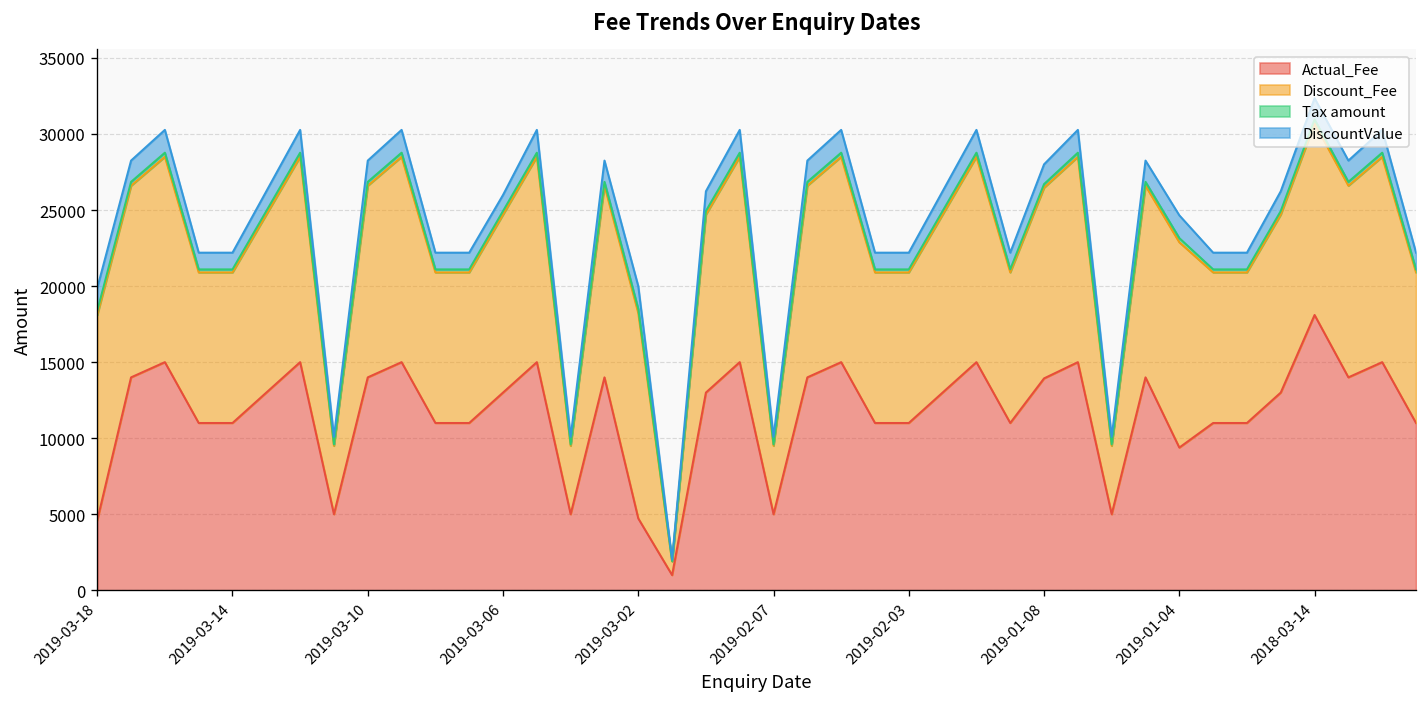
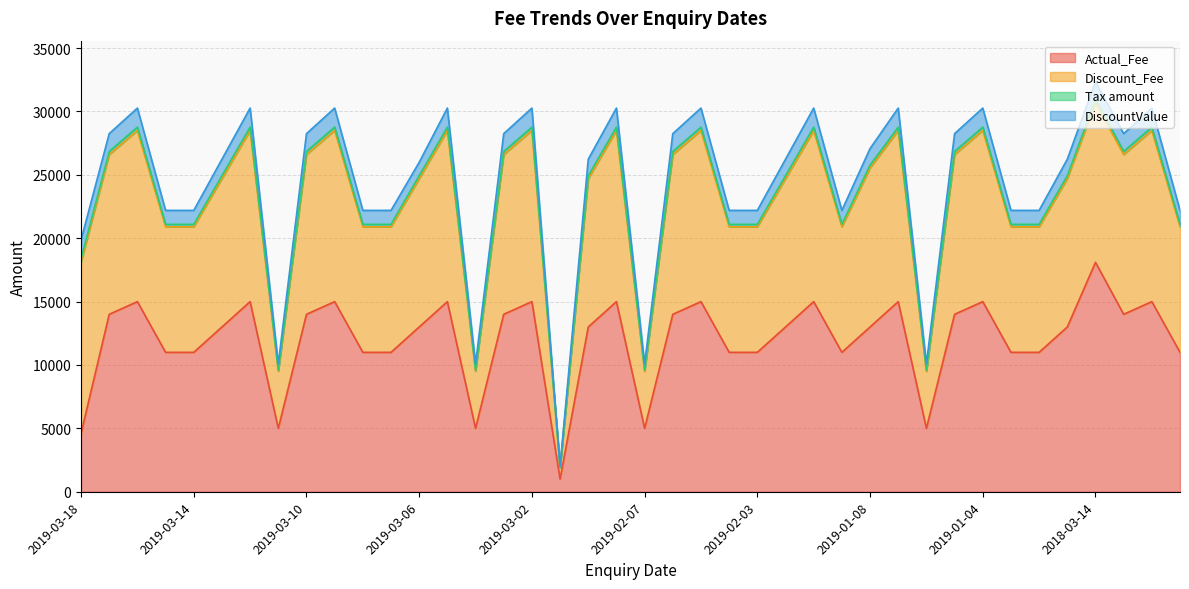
  {
    "Actual_Fee": {
      "2019-03-18": 4600,
      "2019-03-14": 11000,
      "2019-03-10": 14000,
      "2019-03-06": 13000,
-     "2019-03-02": 4700,
+     "2019-03-02": 15000,
      "2019-02-07": 5000,
      "2019-02-03": 11000,
-     "2019-01-08": 13900,
-     "2019-01-04": 9400,
+     "2019-01-08": 13000,
+     "2019-01-04": 15000,
      "2018-03-14": 18100
    },
    "Discount_Fee": {
      "2019-03-18": 13500,
      "2019-03-10": 12600,
      "2019-03-06": 11700,
      "2019-03-02": 13500,
      "2019-01-08": 12500,
      "2019-01-04": 13500
    },
    "Tax amount": {
      "2019-03-18": 300,
      "2019-03-10": 300,
      "2019-03-06": 200,
      "2019-03-02": 300,
      "2019-01-08": 200,
      "2019-01-04": 300
    },
    "DiscountValue": {
      "2019-03-18": 1500,
      "2019-03-14": 1100,
      "2019-03-10": 1400,
      "2019-03-06": 1100,
      "2019-03-02": 1500,
      "2019-02-07": 500,
      "2019-02-03": 1100,
      "2019-01-08": 1300,
      "2019-01-04": 1500
    }
  }
